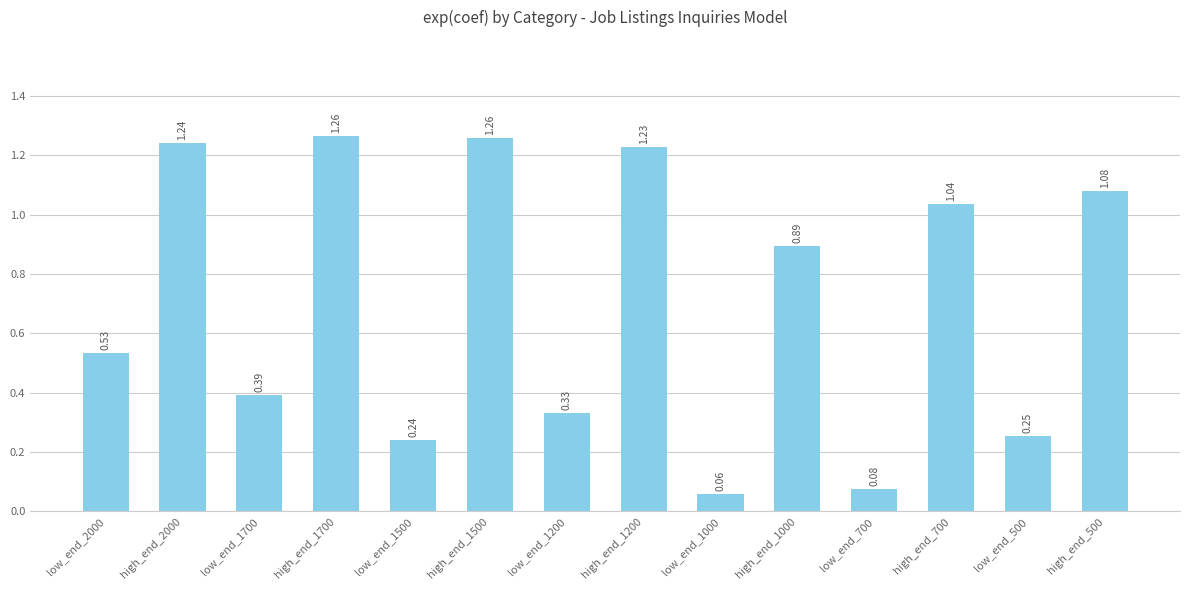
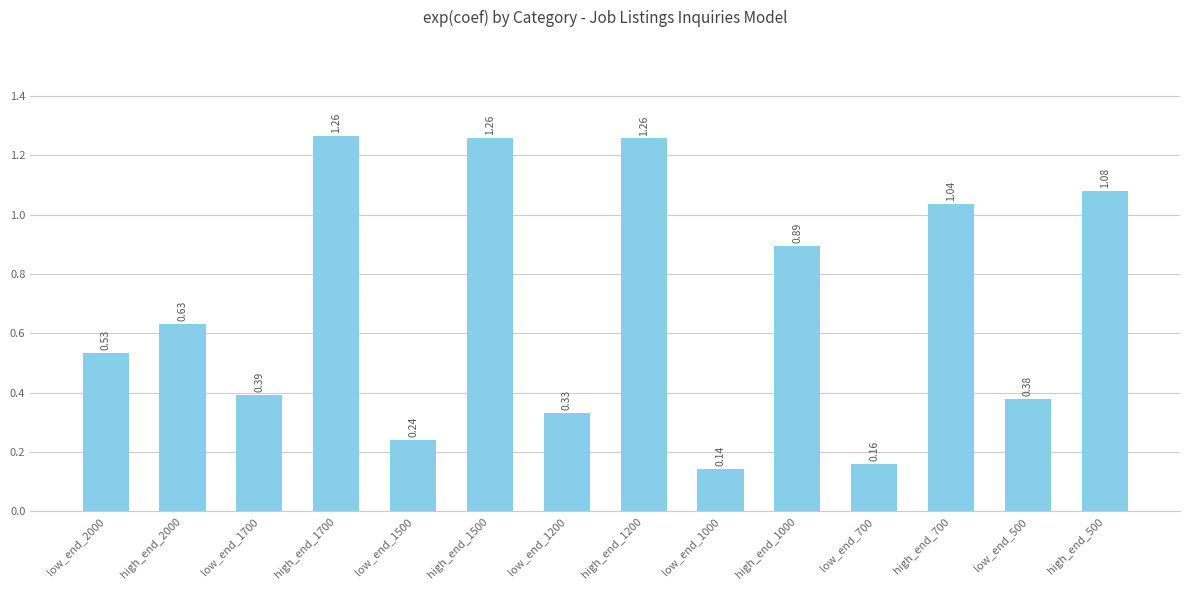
  {
    "low_end_2000": 0.53,
-   "high_end_2000": 1.24,
+   "high_end_2000": 0.63,
    "low_end_1700": 0.39,
    "high_end_1700": 1.26,
    "low_end_1500": 0.24,
    "high_end_1500": 1.26,
    "low_end_1200": 0.33,
-   "high_end_1200": 1.23,
-   "low_end_1000": 0.06,
+   "high_end_1200": 1.26,
+   "low_end_1000": 0.14,
    "high_end_1000": 0.89,
-   "low_end_700": 0.08,
+   "low_end_700": 0.16,
    "high_end_700": 1.04,
-   "low_end_500": 0.25,
+   "low_end_500": 0.38,
    "high_end_500": 1.08
  }
